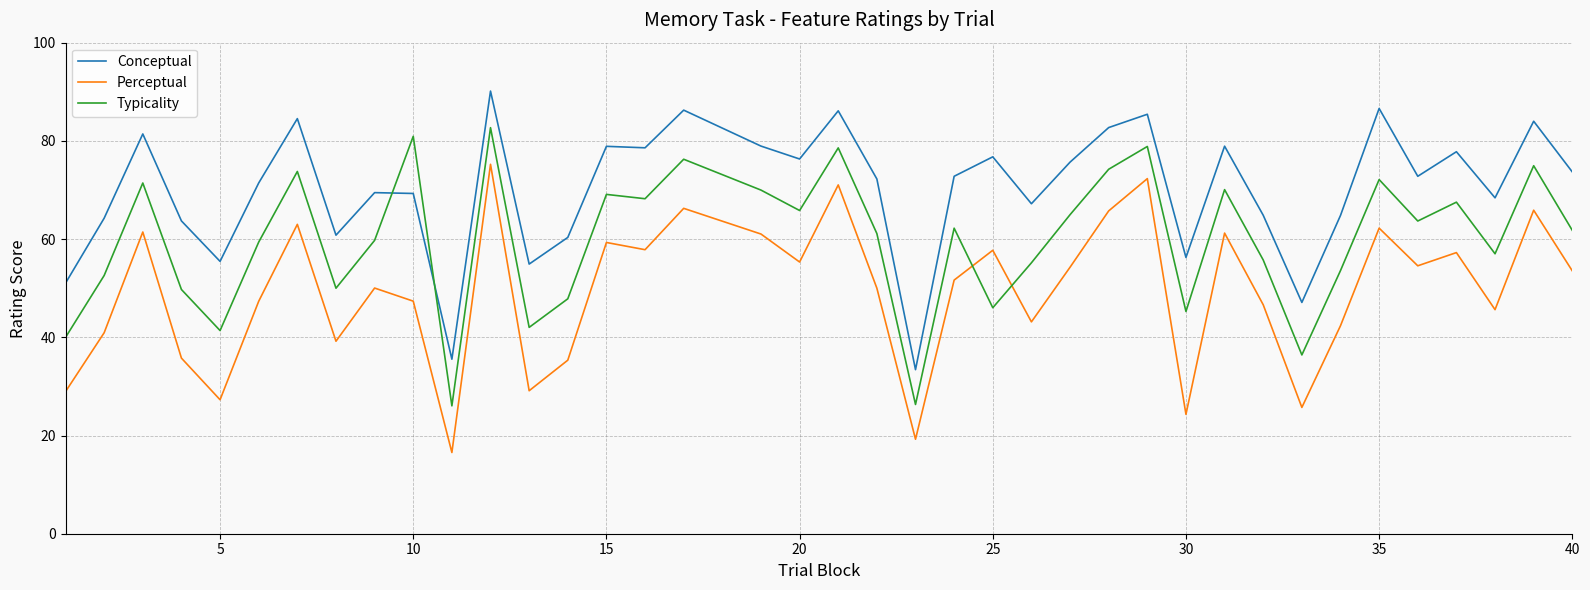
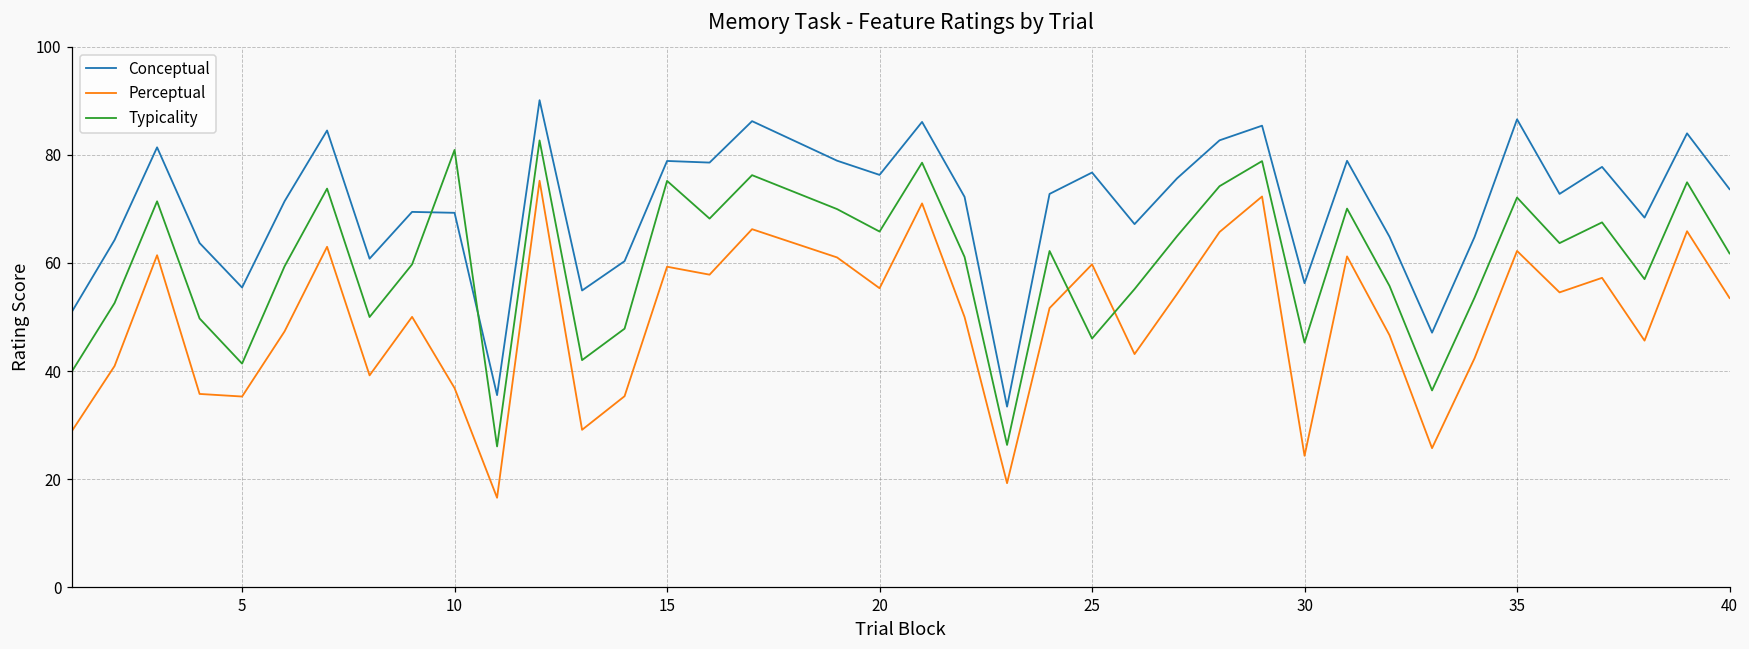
  {
    "Conceptual": {
      "5": 55,
      "10": 69,
      "15": 79,
      "20": 76,
      "25": 77,
      "30": 56,
      "35": 87,
      "40": 74
    },
    "Perceptual": {
-     "5": 27,
-     "10": 47,
+     "5": 35,
+     "10": 37,
      "15": 59,
      "20": 55,
-     "25": 58,
+     "25": 60,
      "30": 24,
      "35": 62,
      "40": 54
    },
    "Typicality": {
      "5": 41,
      "10": 81,
-     "15": 69,
+     "15": 75,
      "20": 66,
      "25": 46,
      "30": 45,
      "35": 72,
      "40": 62
    }
  }
